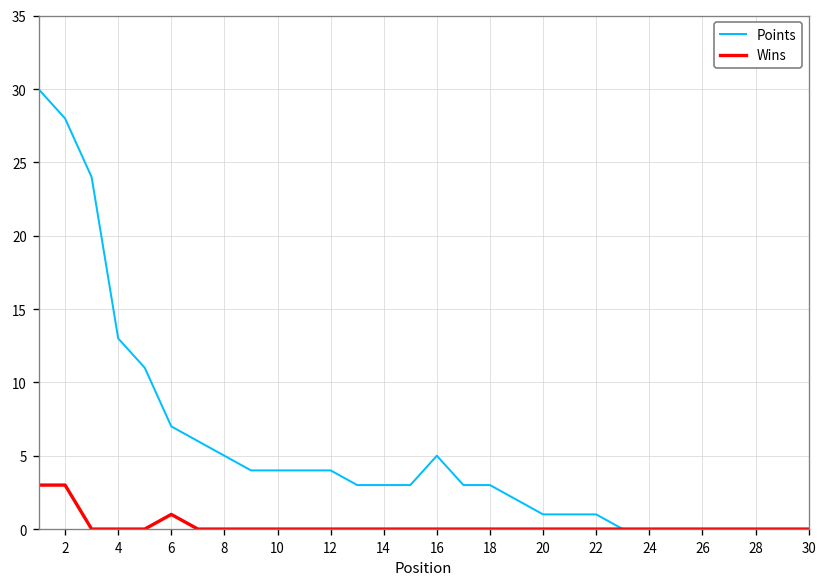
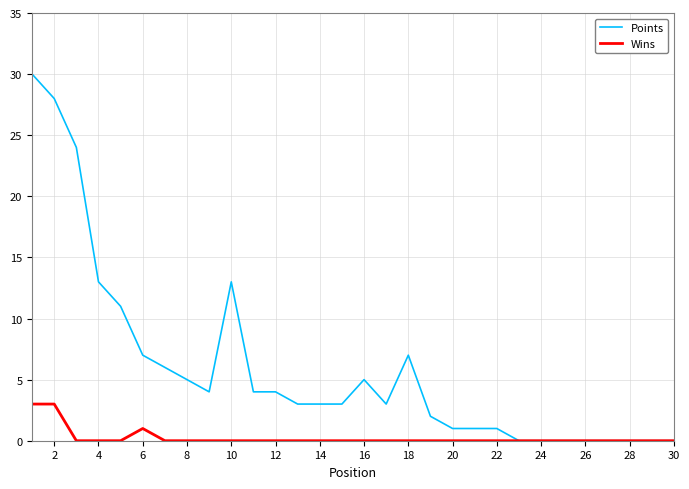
  {
    "Points": {
      "2": 28,
      "4": 13,
      "6": 7,
      "8": 5,
-     "10": 4,
+     "10": 13,
      "12": 4,
      "14": 3,
      "16": 5,
-     "18": 3,
+     "18": 7,
      "20": 1,
      "22": 1
    },
    "Wins": {
      "2": 3,
      "4": 0,
      "6": 1,
      "8": 0,
      "10": 0,
      "12": 0,
      "14": 0,
      "16": 0,
      "18": 0,
      "20": 0,
      "22": 0
    }
  }
